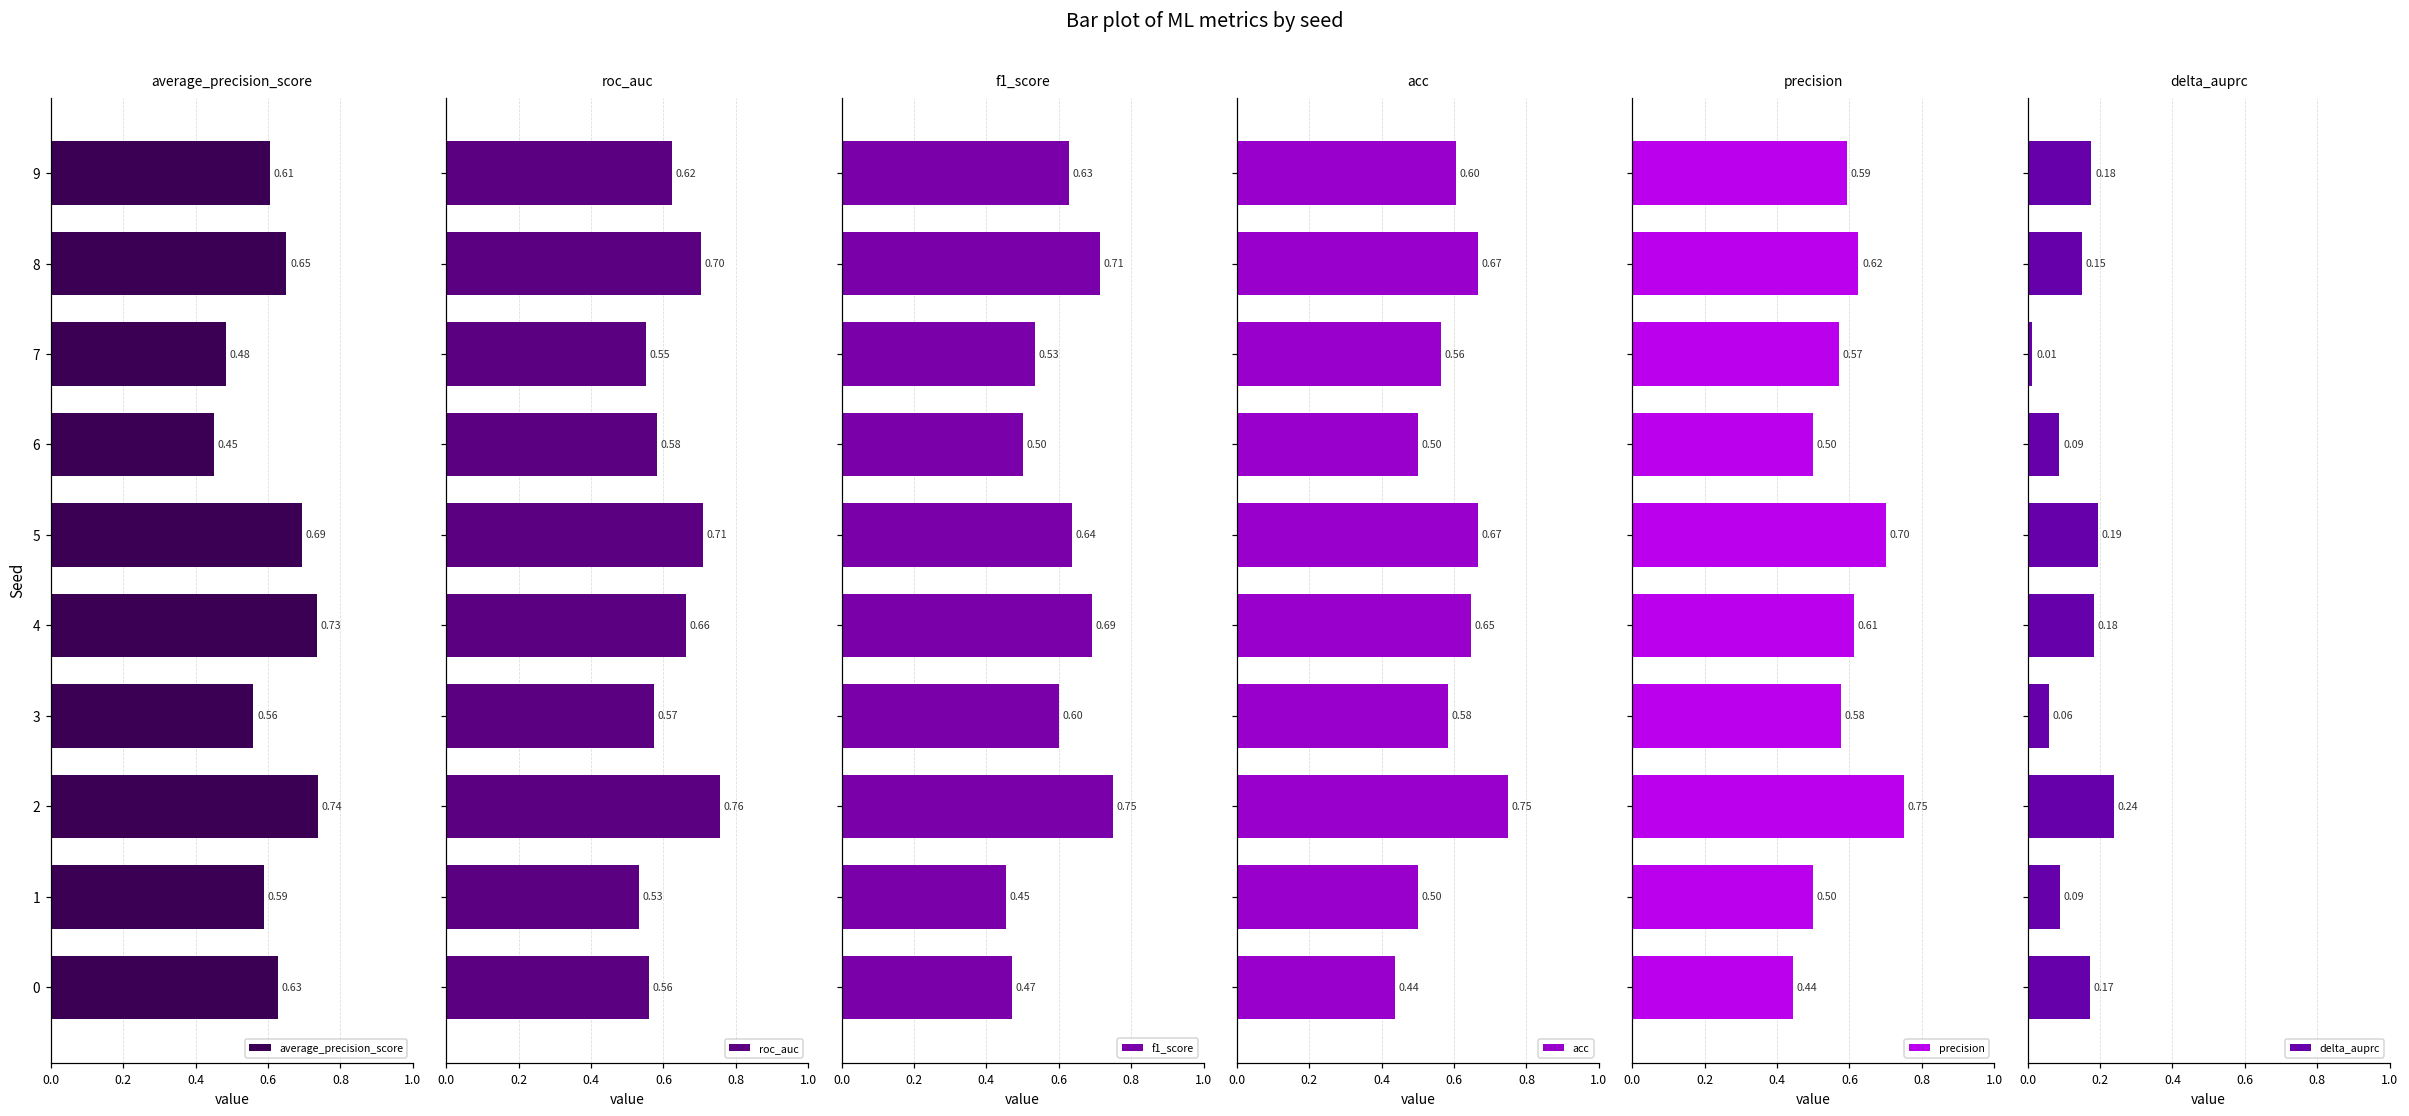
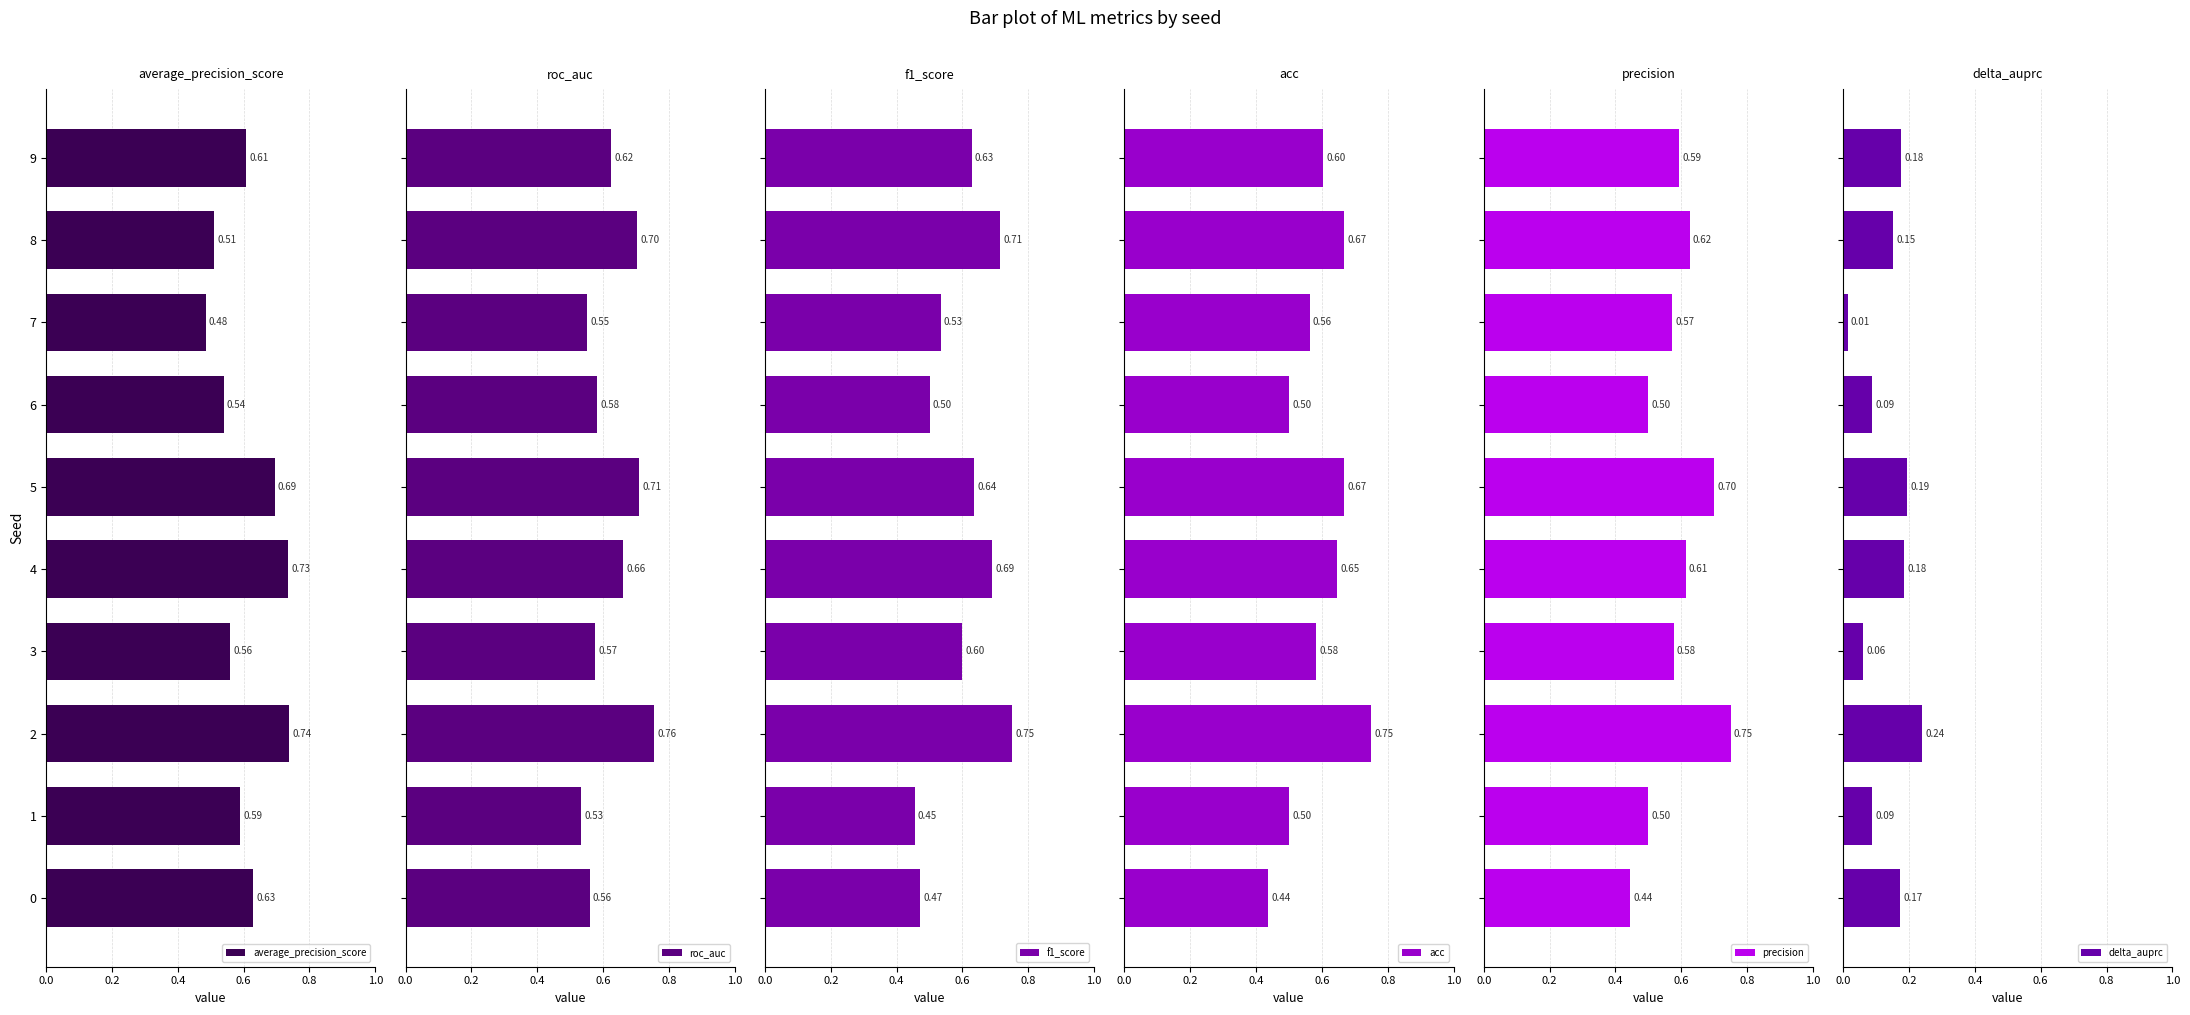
  {
    "average_precision_score": {
      "9": 0.61,
-     "8": 0.65,
+     "8": 0.51,
      "7": 0.48,
-     "6": 0.45,
+     "6": 0.54,
      "5": 0.69,
      "4": 0.73,
      "3": 0.56,
      "2": 0.74,
      "1": 0.59,
      "0": 0.63
    }
  }
